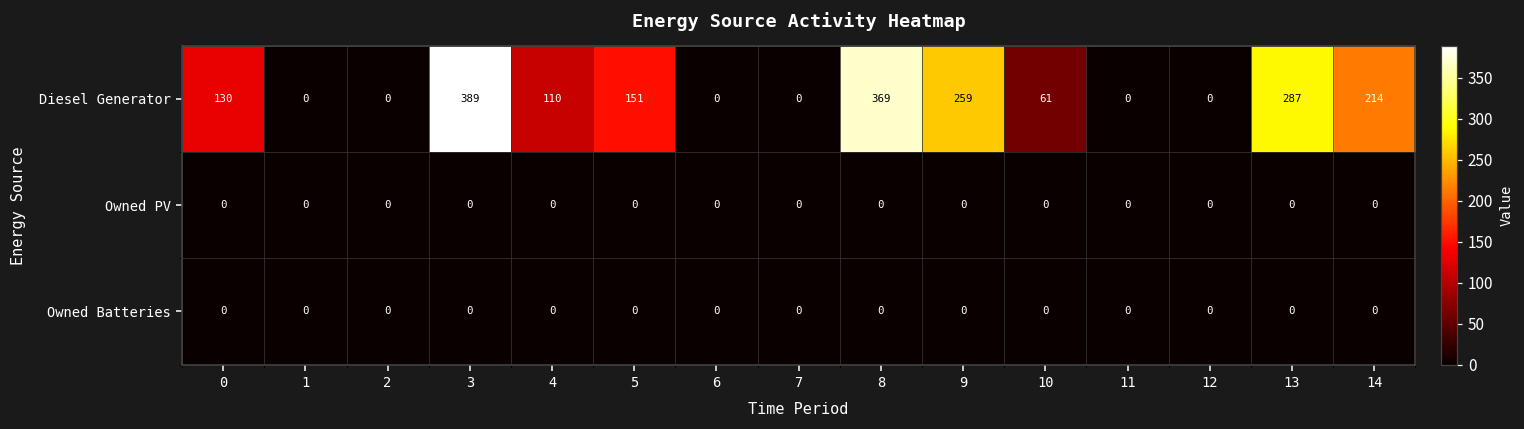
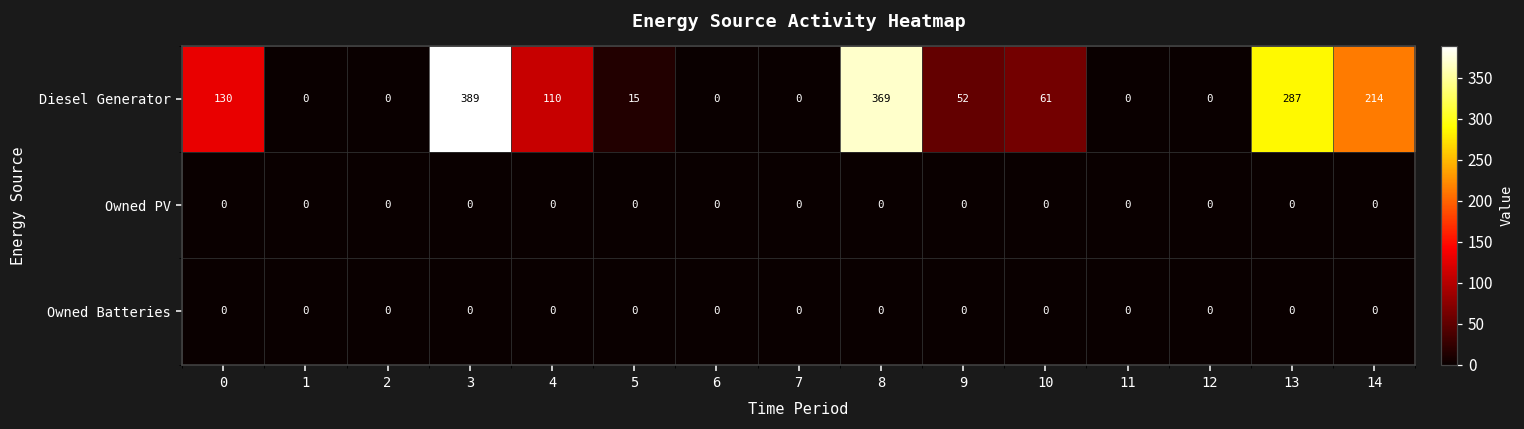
  {
    "Diesel Generator": {
      "0": 130,
      "1": 0,
      "2": 0,
      "3": 389,
      "4": 110,
-     "5": 151,
+     "5": 15,
      "6": 0,
      "7": 0,
      "8": 369,
-     "9": 259,
+     "9": 52,
      "10": 61,
      "11": 0,
      "12": 0,
      "13": 287,
      "14": 214
    },
    "Owned PV": {
      "0": 0,
      "1": 0,
      "2": 0,
      "3": 0,
      "4": 0,
      "5": 0,
      "6": 0,
      "7": 0,
      "8": 0,
      "9": 0,
      "10": 0,
      "11": 0,
      "12": 0,
      "13": 0,
      "14": 0
    },
    "Owned Batteries": {
      "0": 0,
      "1": 0,
      "2": 0,
      "3": 0,
      "4": 0,
      "5": 0,
      "6": 0,
      "7": 0,
      "8": 0,
      "9": 0,
      "10": 0,
      "11": 0,
      "12": 0,
      "13": 0,
      "14": 0
    }
  }
